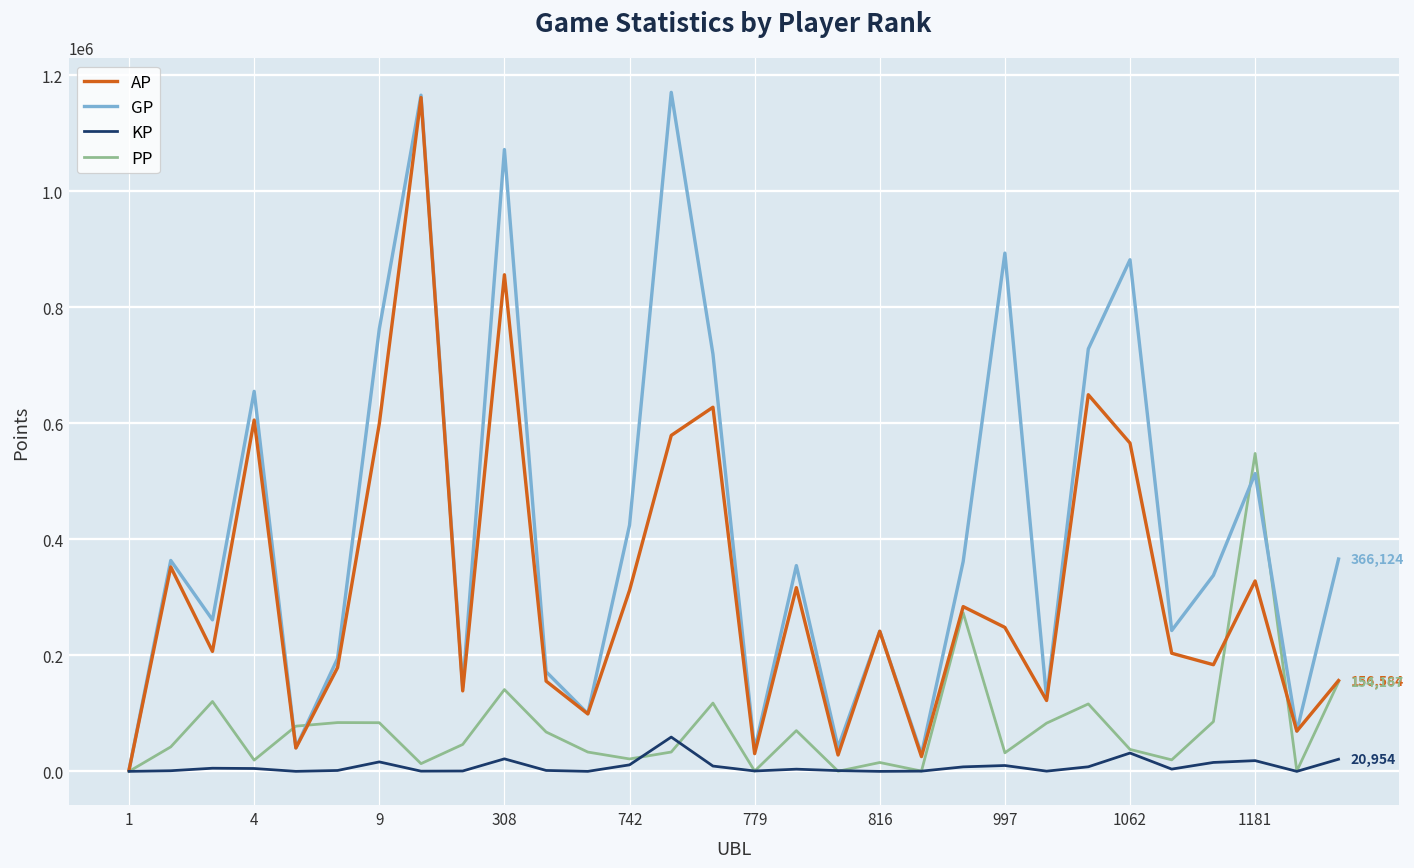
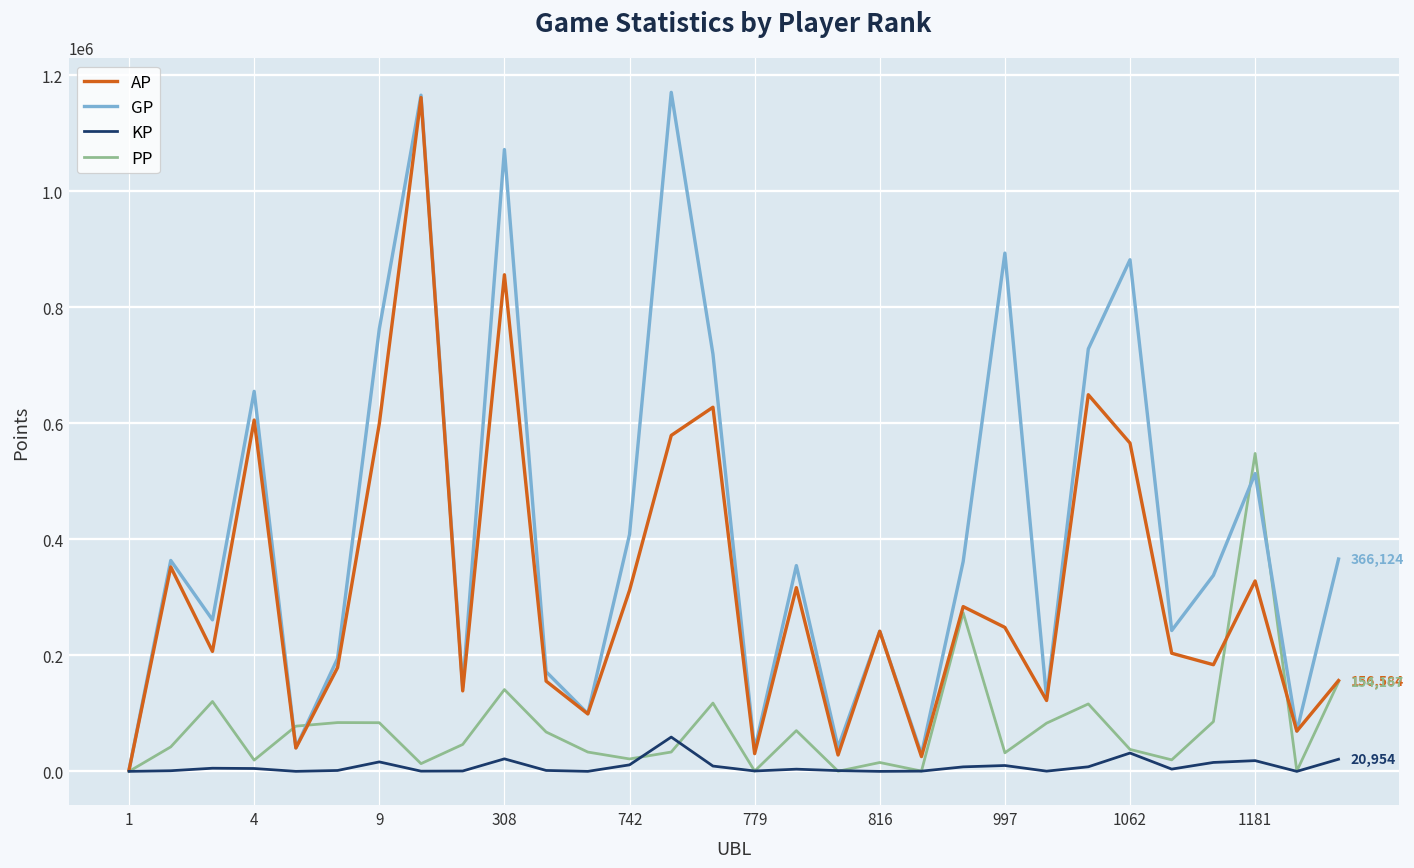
  {
    "AP": {
      "9": 600000,
      "308": 860000,
      "742": 310000,
      "779": 30000,
      "997": 250000,
      "1062": 570000,
      "1181": 330000
    },
    "GP": {
      "9": 760000,
      "308": 1070000,
-     "742": 420000,
+     "742": 410000,
      "779": 40000,
      "997": 890000,
      "1062": 880000,
      "1181": 510000
    },
    "KP": {
      "9": 20000,
      "308": 20000,
      "742": 10000,
      "816": 0,
      "997": 10000,
      "1062": 30000,
      "1181": 20000
    },
    "PP": {
      "9": 80000,
      "308": 140000,
      "742": 20000,
      "816": 20000,
      "997": 30000,
      "1062": 40000,
      "1181": 550000
    }
  }
